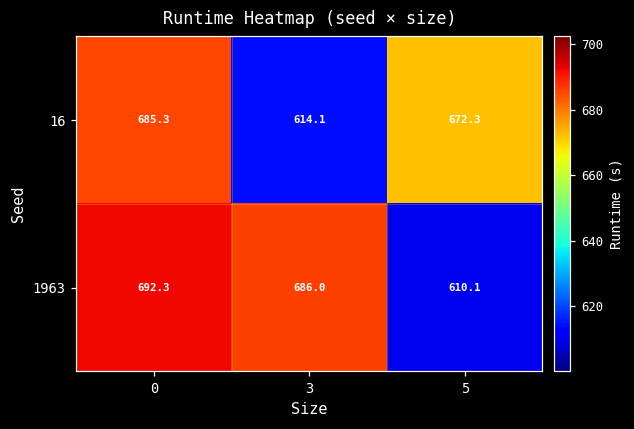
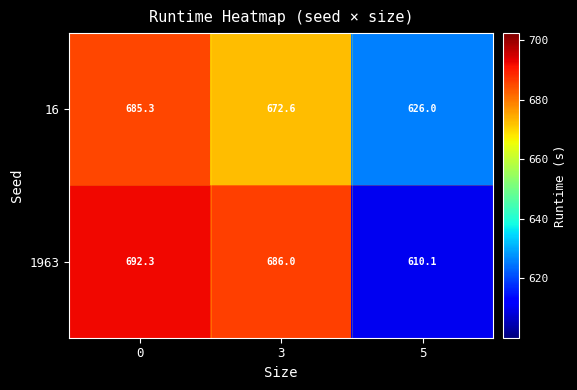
  {
    "16": {
      "0": 685.3,
-     "3": 614.1,
-     "5": 672.3
+     "3": 672.6,
+     "5": 626.0
    },
    "1963": {
      "0": 692.3,
      "3": 686.0,
      "5": 610.1
    }
  }
